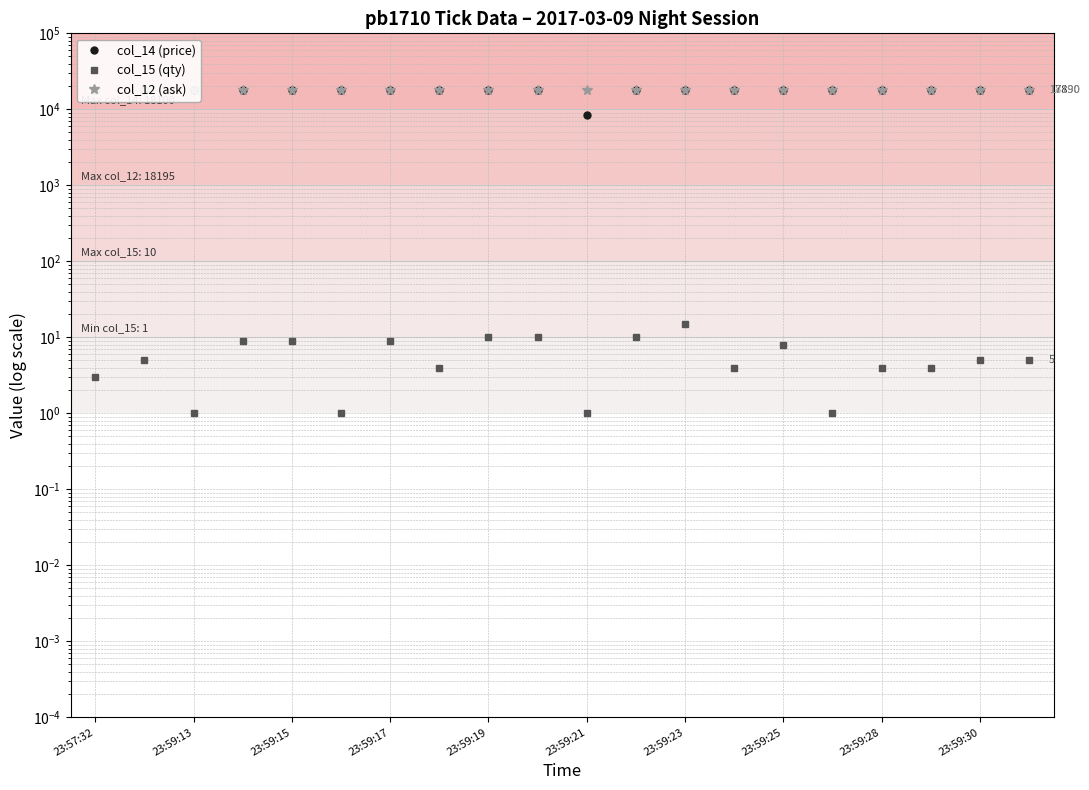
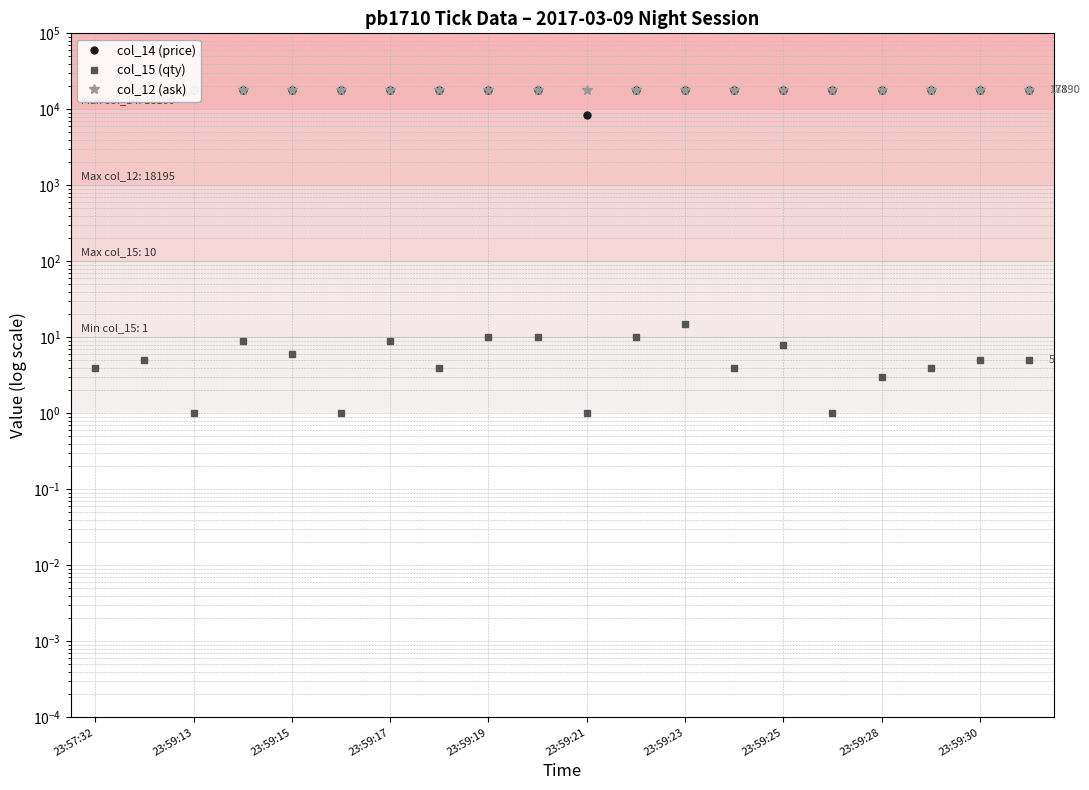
  {
    "col_14 (price)": {
      "23:59:21": 8000
    },
    "col_15 (qty)": {
-     "23:57:32": 3,
+     "23:57:32": 4,
      "23:59:13": 1,
-     "23:59:15": 9,
+     "23:59:15": 6,
      "23:59:17": 9,
      "23:59:19": 10,
      "23:59:21": 1,
      "23:59:23": 15,
      "23:59:25": 8,
-     "23:59:28": 4,
+     "23:59:28": 3,
      "23:59:30": 5
    },
    "col_12 (ask)": {
      "23:59:21": 18000
    }
  }
